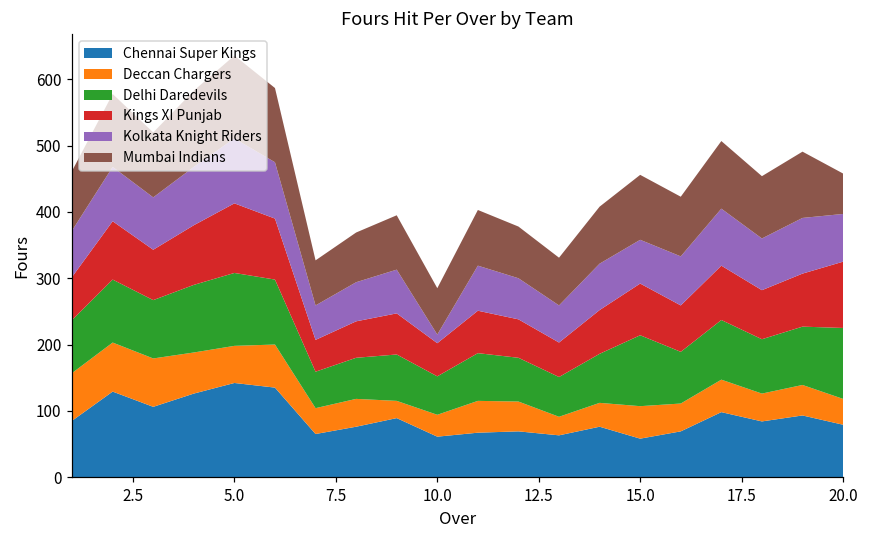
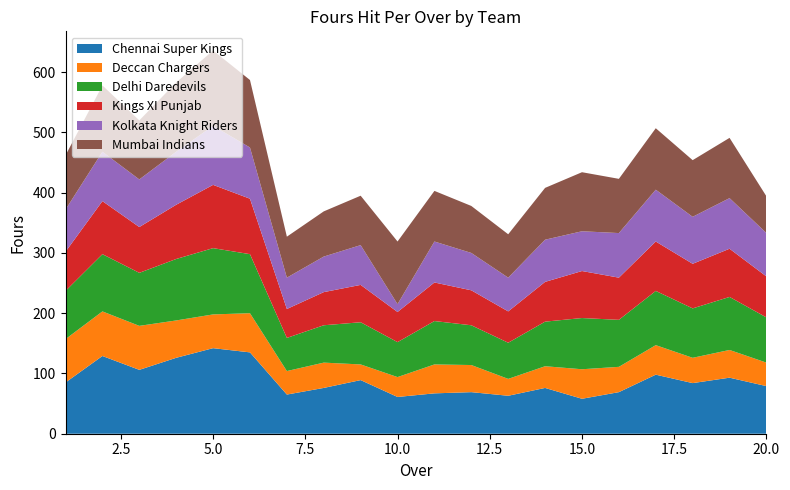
  {
    "Delhi Daredevils": {
-     "15.0": 110,
-     "20.0": 110
+     "15.0": 90,
+     "20.0": 80
    },
    "Kings XI Punjab": {
-     "20.0": 100
+     "20.0": 70
    },
    "Mumbai Indians": {
-     "10.0": 70,
+     "10.0": 100,
      "15.0": 100,
      "20.0": 60
    }
  }
